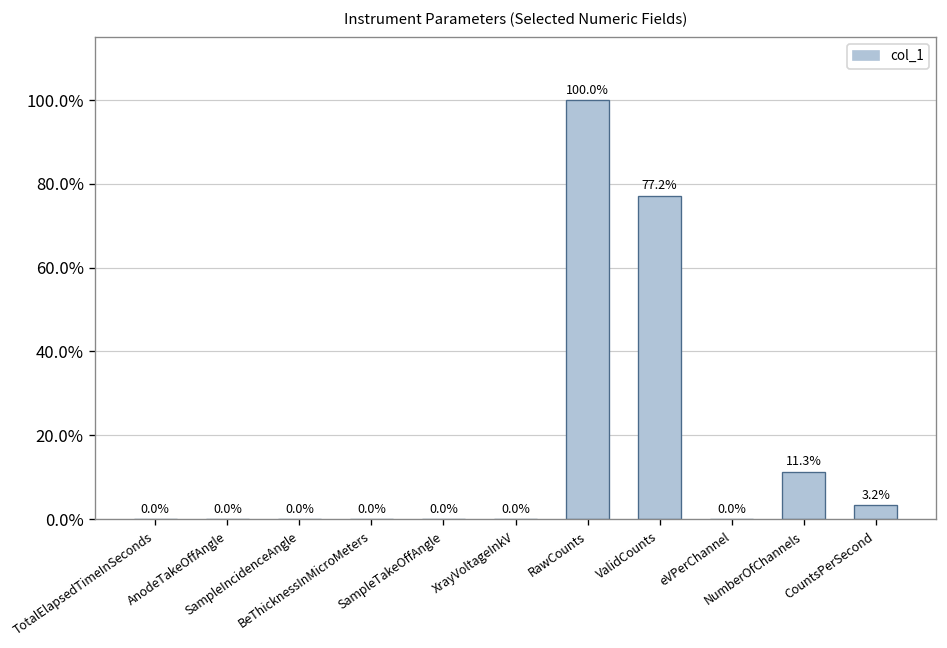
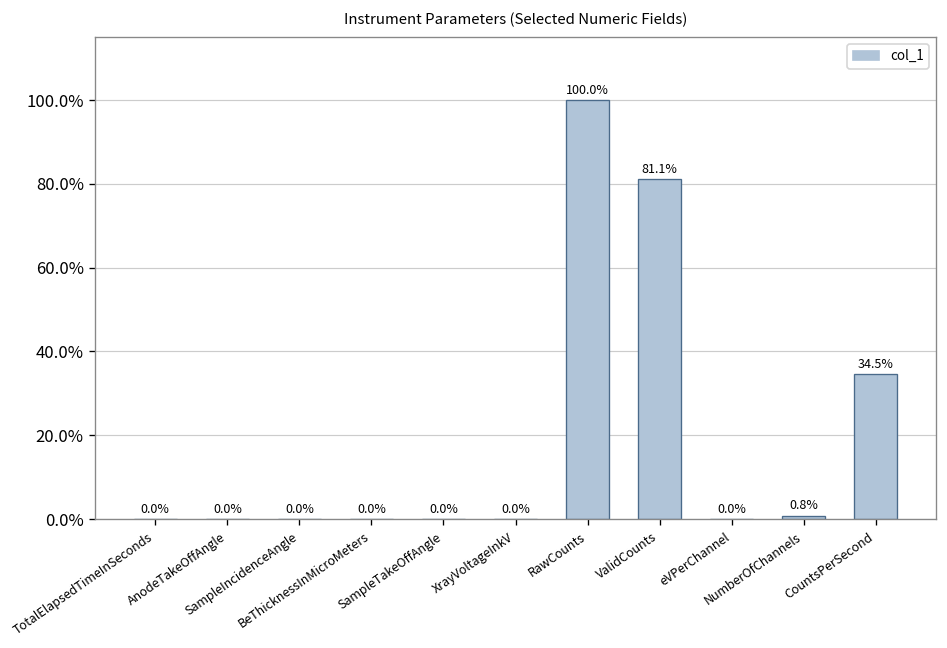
  {
    "TotalElapsedTimeInSeconds": "0.0%",
    "AnodeTakeOffAngle": "0.0%",
    "SampleIncidenceAngle": "0.0%",
    "BeThicknessInMicroMeters": "0.0%",
    "SampleTakeOffAngle": "0.0%",
    "XrayVoltageInkV": "0.0%",
    "RawCounts": "100.0%",
-   "ValidCounts": "77.2%",
+   "ValidCounts": "81.1%",
    "eVPerChannel": "0.0%",
-   "NumberOfChannels": "11.3%",
-   "CountsPerSecond": "3.2%"
+   "NumberOfChannels": "0.8%",
+   "CountsPerSecond": "34.5%"
  }
